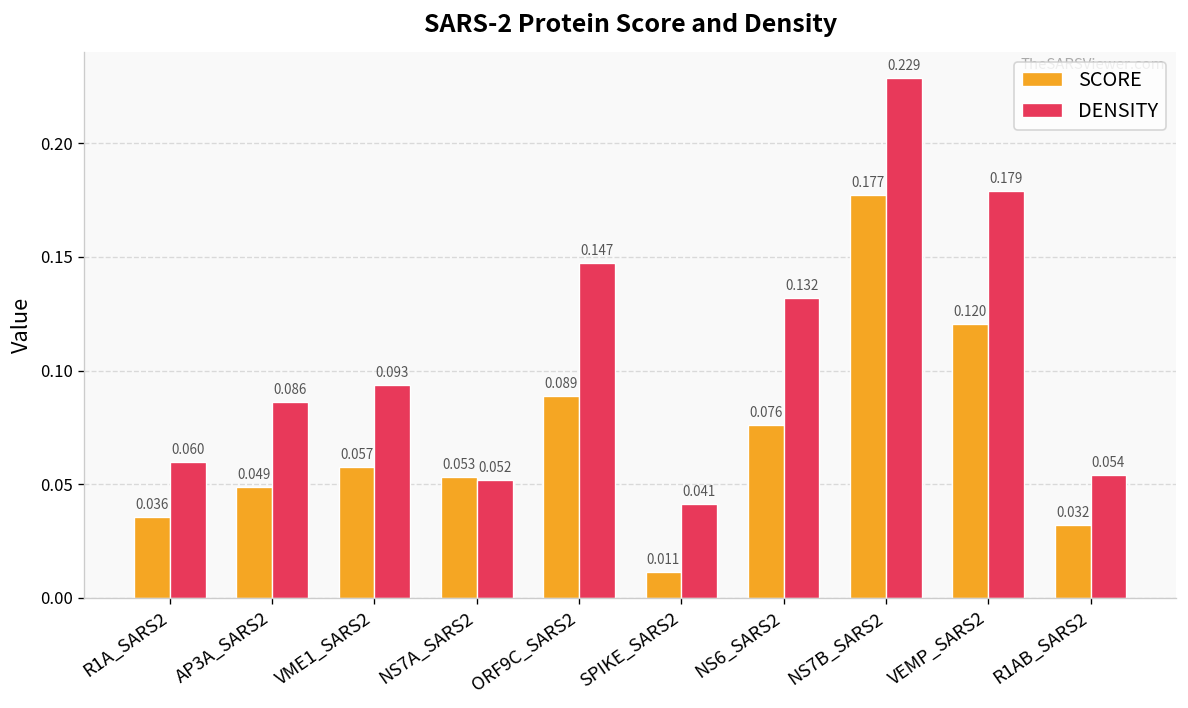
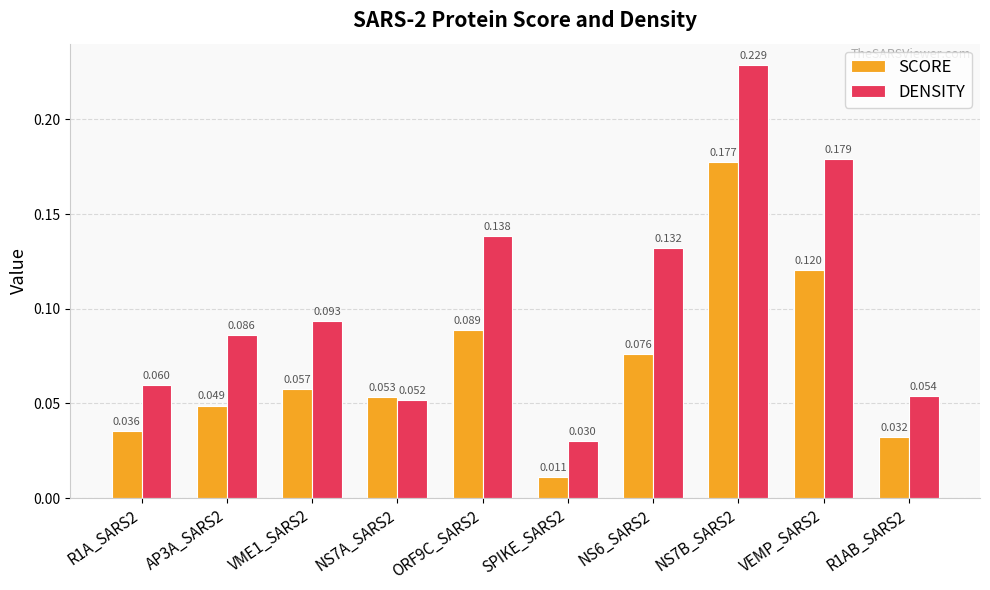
  {
    "SCORE": {
      "R1A_SARS2": 0.036,
      "AP3A_SARS2": 0.049,
      "VME1_SARS2": 0.057,
      "NS7A_SARS2": 0.053,
      "ORF9C_SARS2": 0.089,
      "SPIKE_SARS2": 0.011,
      "NS6_SARS2": 0.076,
      "NS7B_SARS2": 0.177,
      "VEMP_SARS2": 0.120,
      "R1AB_SARS2": 0.032
    },
    "DENSITY": {
      "R1A_SARS2": 0.060,
      "AP3A_SARS2": 0.086,
      "VME1_SARS2": 0.093,
      "NS7A_SARS2": 0.052,
-     "ORF9C_SARS2": 0.147,
-     "SPIKE_SARS2": 0.041,
+     "ORF9C_SARS2": 0.138,
+     "SPIKE_SARS2": 0.030,
      "NS6_SARS2": 0.132,
      "NS7B_SARS2": 0.229,
      "VEMP_SARS2": 0.179,
      "R1AB_SARS2": 0.054
    }
  }
